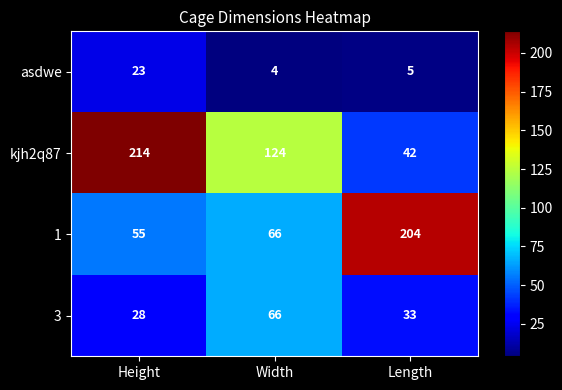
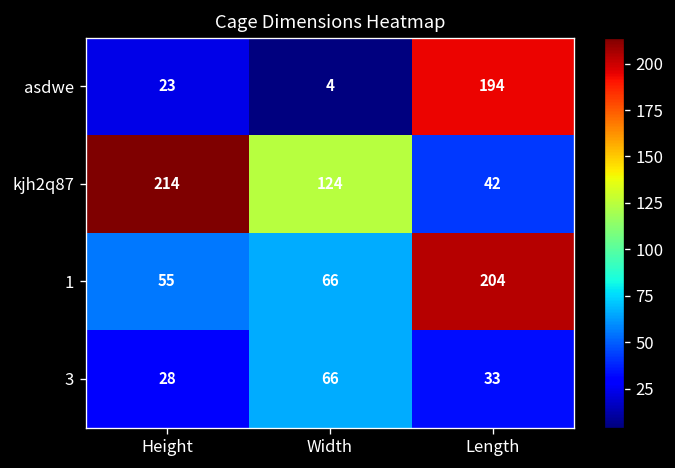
  {
    "asdwe": {
      "Height": 23,
      "Width": 4,
-     "Length": 5
+     "Length": 194
    },
    "kjh2q87": {
      "Height": 214,
      "Width": 124,
      "Length": 42
    },
    "1": {
      "Height": 55,
      "Width": 66,
      "Length": 204
    },
    "3": {
      "Height": 28,
      "Width": 66,
      "Length": 33
    }
  }
